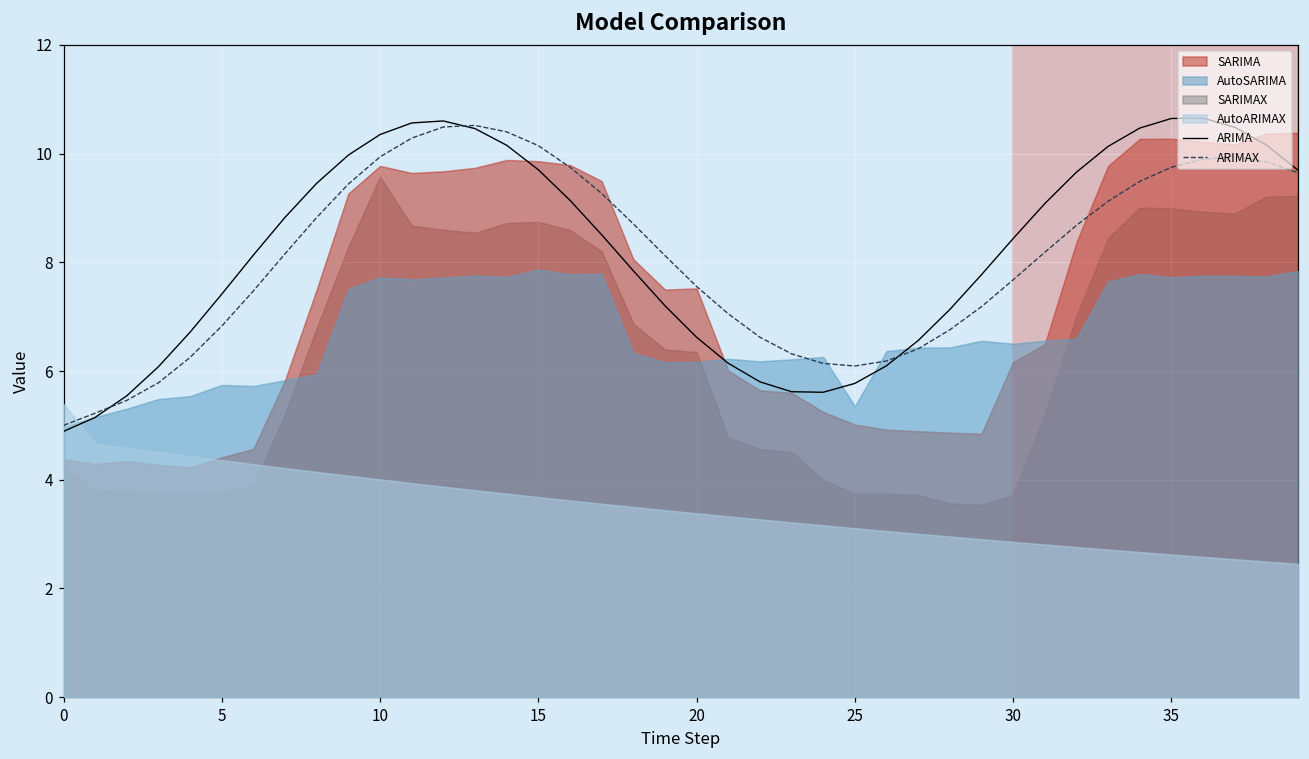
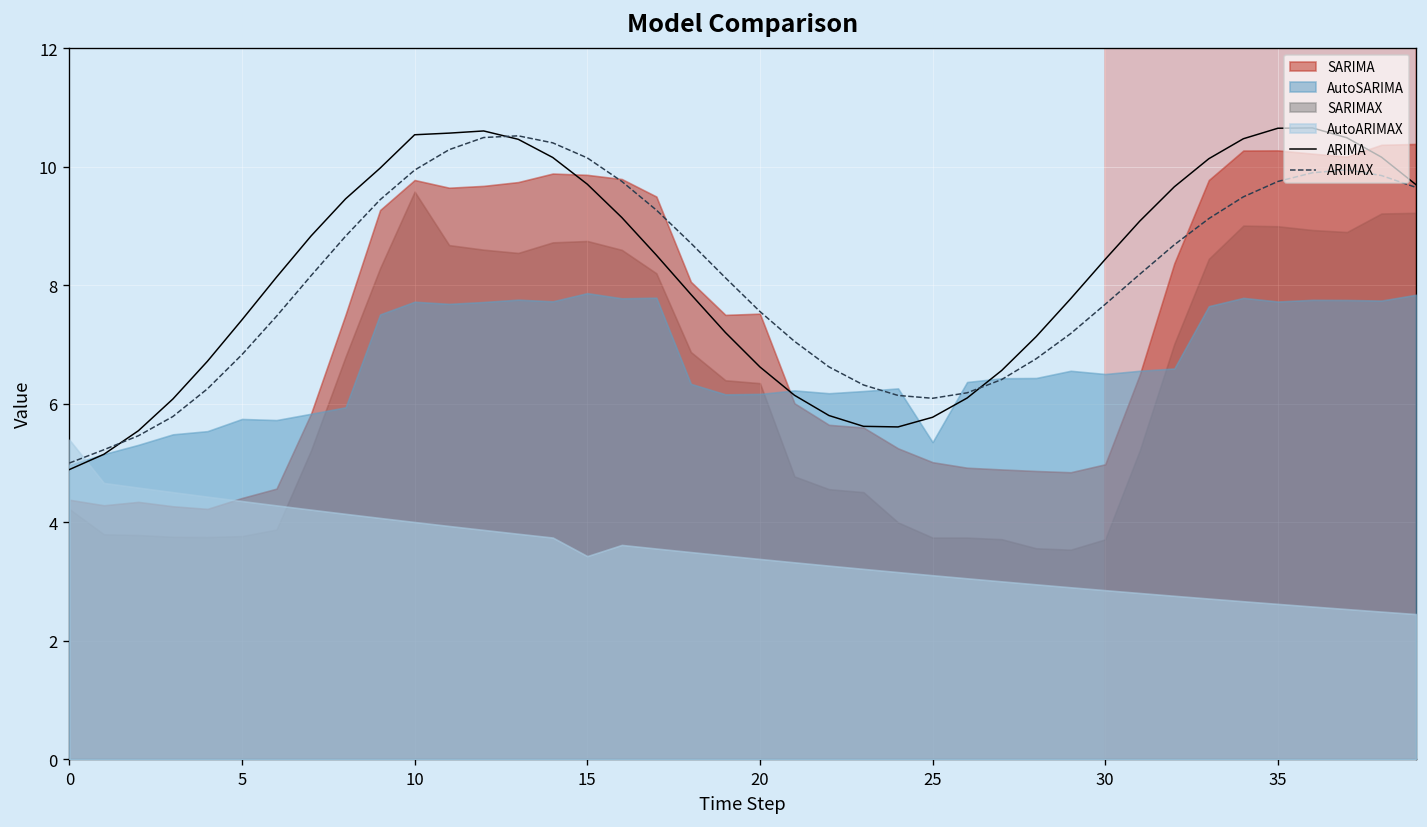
  {
    "ARIMA": {
      "0": 4.9,
      "5": 7.4,
-     "10": 10.4,
+     "10": 10.5,
      "15": 9.7,
      "20": 6.6,
      "25": 5.8,
      "30": 8.4,
      "35": 10.6
    },
    "SARIMA": {
      "0": 4.4,
      "5": 4.4,
      "10": 9.8,
      "15": 9.9,
      "25": 5.0,
-     "30": 6.2,
+     "30": 5.0,
      "35": 10.3
    },
    "ARIMAX": {
      "5": 6.8,
      "10": 9.9,
      "15": 10.1,
      "25": 6.1,
      "30": 7.7,
      "35": 9.7
    },
    "AutoSARIMA": {
      "5": 5.7,
      "10": 7.7,
      "15": 7.9,
      "20": 6.2,
      "25": 5.4,
      "30": 6.5,
      "35": 7.7
    },
    "SARIMAX": {
      "0": 4.2,
      "5": 3.8,
      "10": 9.6,
      "15": 8.7,
      "20": 6.3,
      "25": 3.7,
      "30": 3.7,
      "35": 9.0
    },
    "AutoARIMAX": {
      "0": 5.4,
      "5": 4.4,
      "10": 4.0,
-     "15": 3.7,
+     "15": 3.4,
      "20": 3.4,
      "25": 3.1,
      "30": 2.9,
      "35": 2.6
    }
  }
